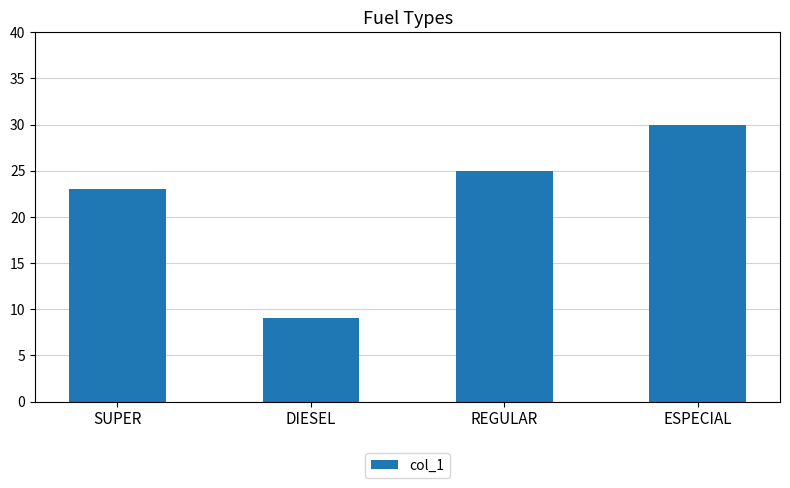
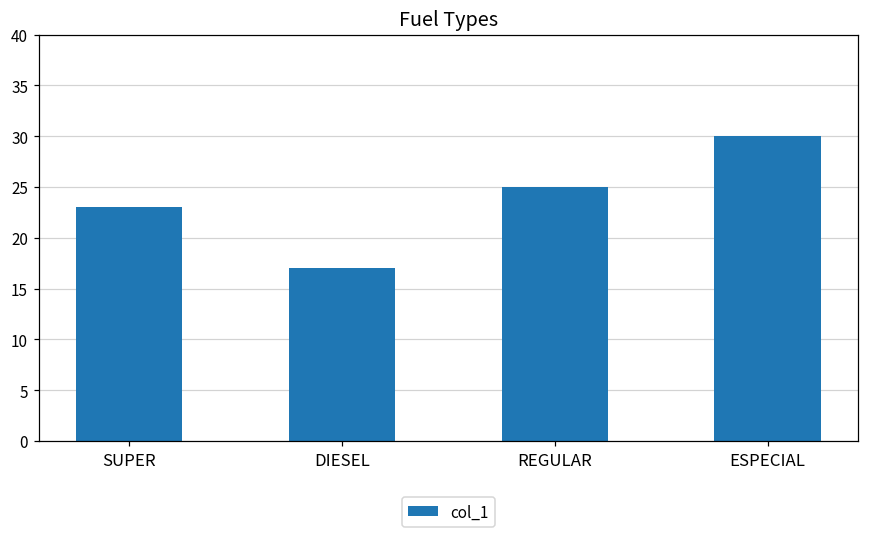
  {
    "SUPER": 23,
-   "DIESEL": 9,
+   "DIESEL": 17,
    "REGULAR": 25,
    "ESPECIAL": 30
  }
